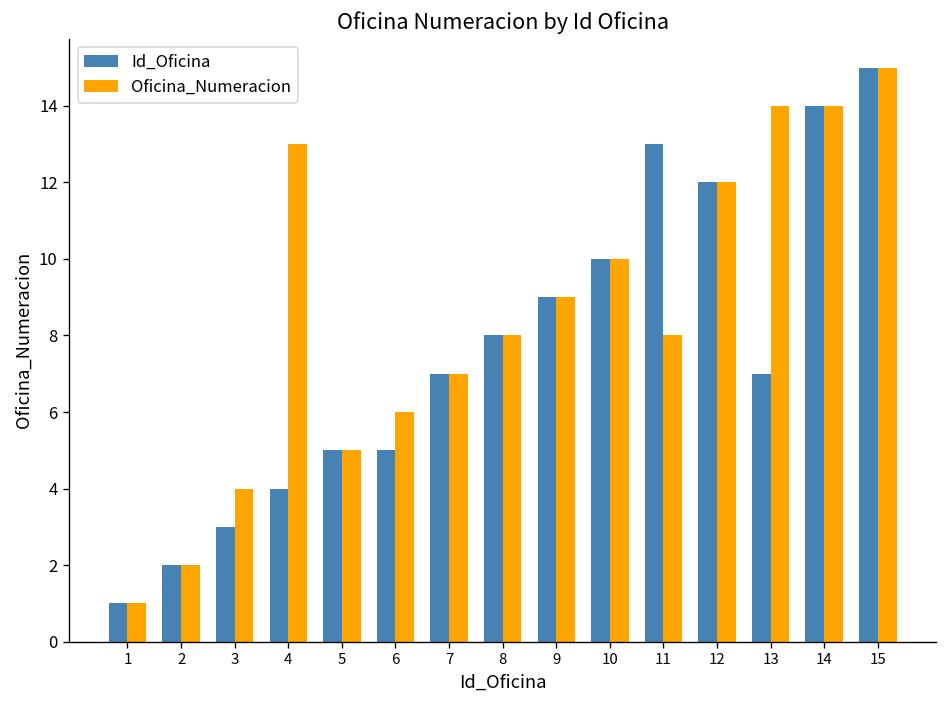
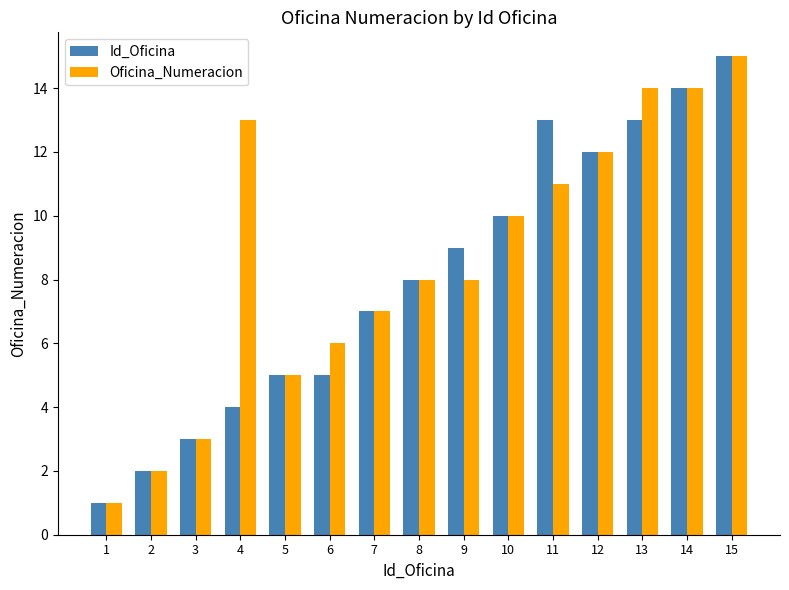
  {
    "Id_Oficina": {
      "1": 1,
      "2": 2,
      "3": 3,
      "4": 4,
      "5": 5,
      "6": 5,
      "7": 7,
      "8": 8,
      "9": 9,
      "10": 10,
      "11": 13,
      "12": 12,
-     "13": 7,
+     "13": 13,
      "14": 14,
      "15": 15
    },
    "Oficina_Numeracion": {
      "1": 1,
      "2": 2,
-     "3": 4,
+     "3": 3,
      "4": 13,
      "5": 5,
      "6": 6,
      "7": 7,
      "8": 8,
-     "9": 9,
+     "9": 8,
      "10": 10,
-     "11": 8,
+     "11": 11,
      "12": 12,
      "13": 14,
      "14": 14,
      "15": 15
    }
  }
